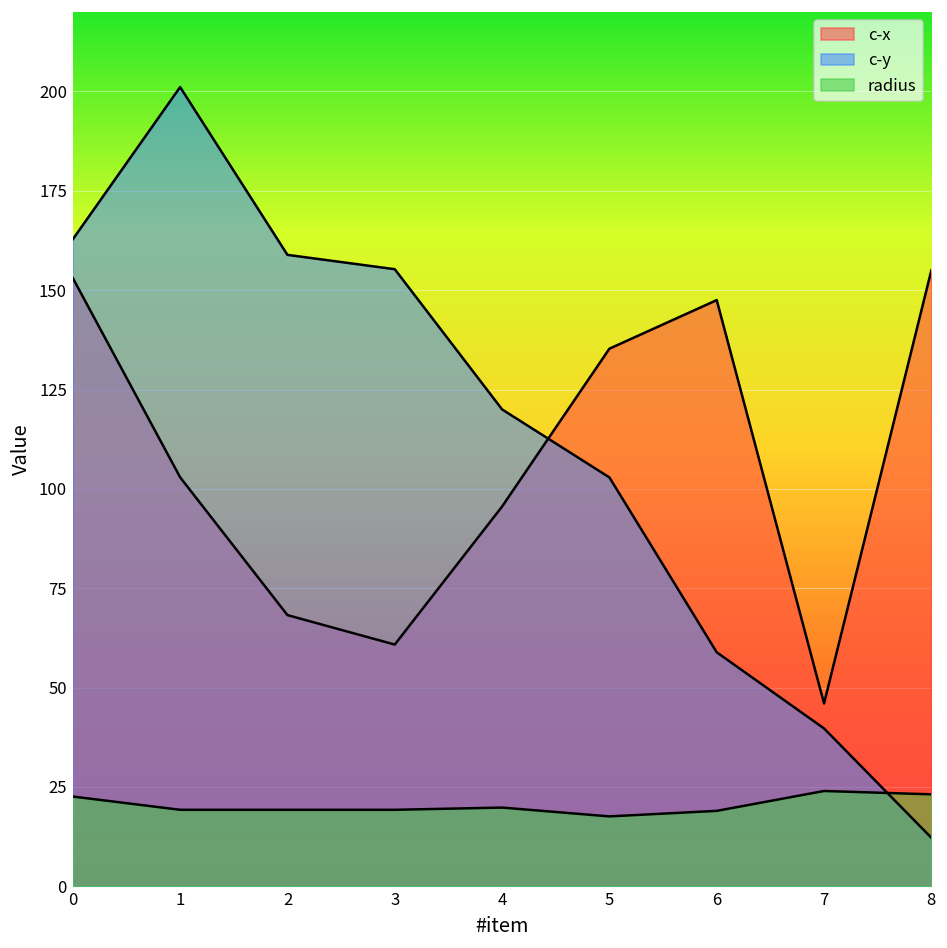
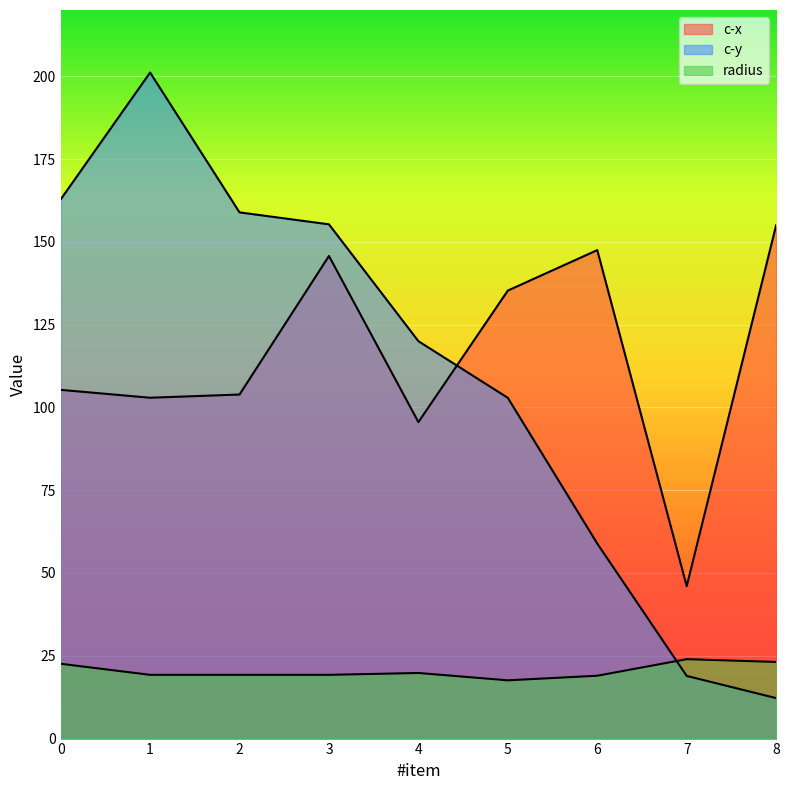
  {
    "c-x": {
-     "0": 153,
+     "0": 105,
      "1": 103,
-     "2": 68,
-     "3": 61,
+     "2": 104,
+     "3": 146,
      "4": 96,
      "5": 135,
      "6": 148,
      "7": 46,
      "8": 155
    },
    "c-y": {
      "0": 163,
      "1": 201,
      "2": 159,
      "3": 155,
      "4": 120,
      "5": 103,
      "6": 59,
-     "7": 40,
+     "7": 19,
      "8": 12
    },
    "radius": {
      "0": 23,
      "1": 19,
      "2": 19,
      "3": 19,
      "4": 20,
      "5": 18,
      "6": 19,
      "7": 24,
      "8": 23
    }
  }
